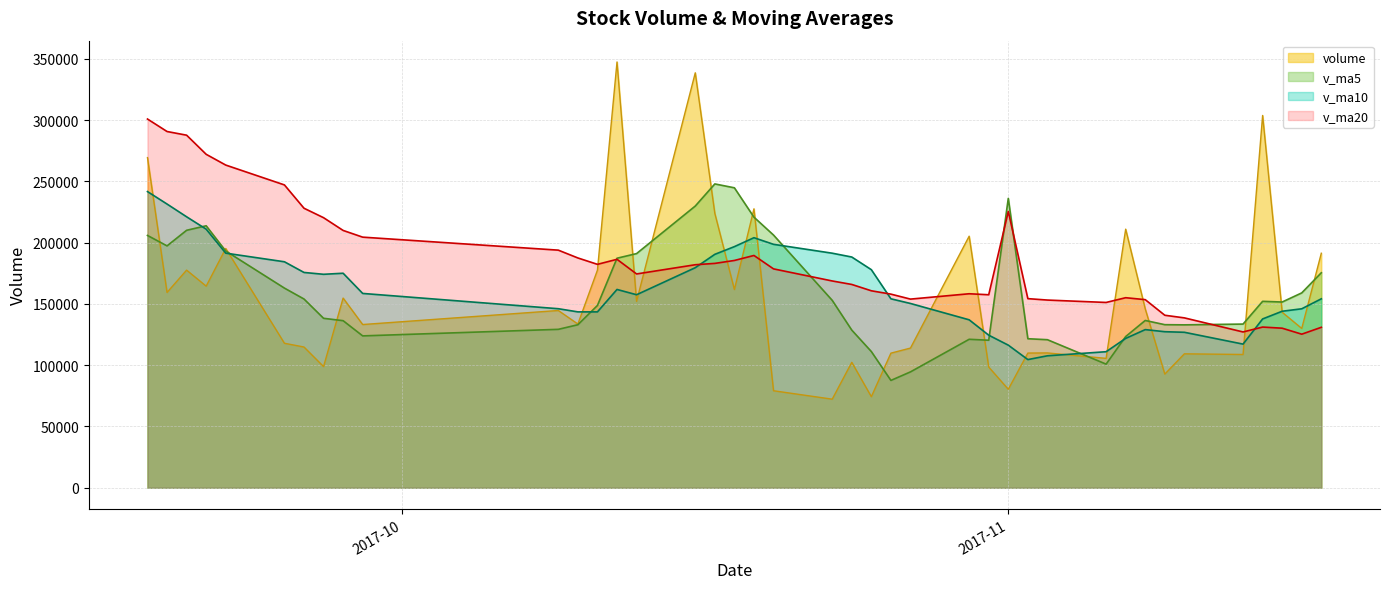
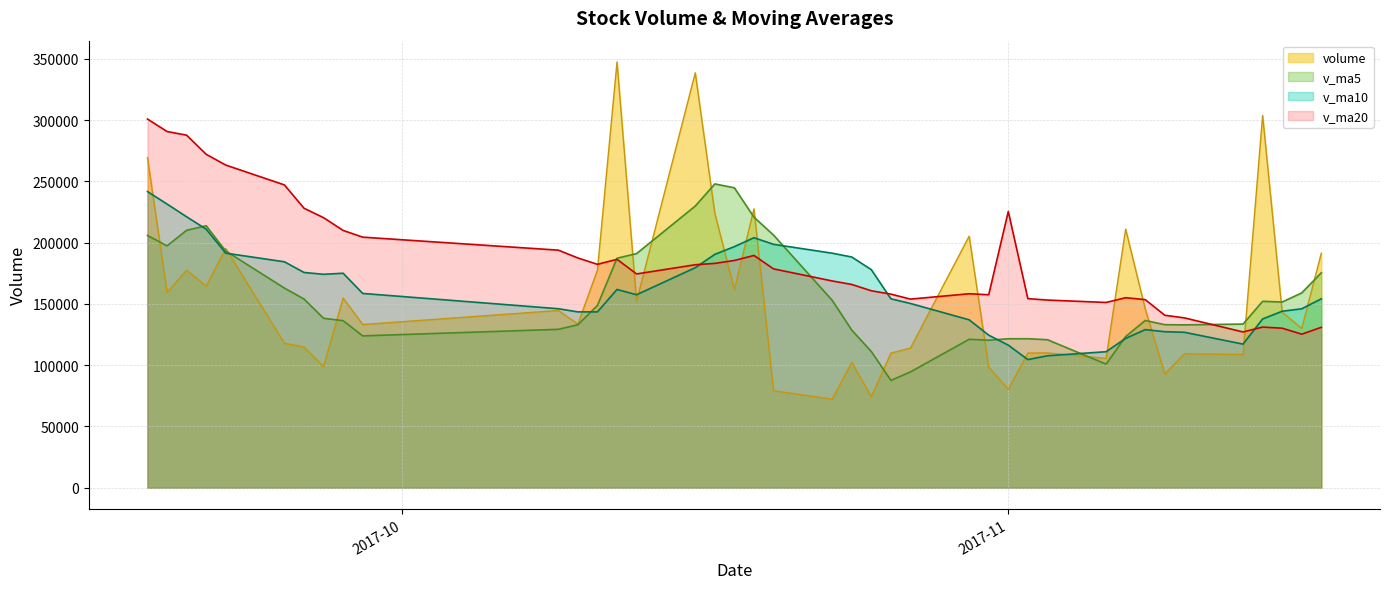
  {
    "volume": {
      "2017-11": 80000
    },
    "v_ma5": {
-     "2017-11": 236000
+     "2017-11": 122000
    },
    "v_ma10": {
      "2017-11": 116000
    },
    "v_ma20": {
      "2017-11": 226000
    }
  }
